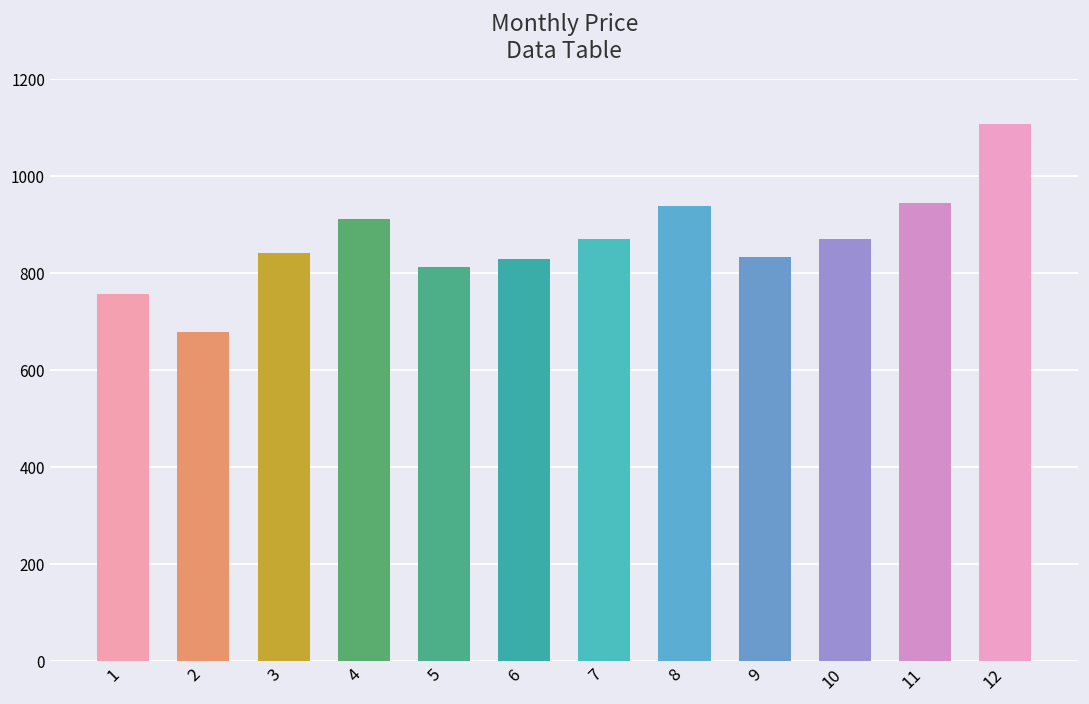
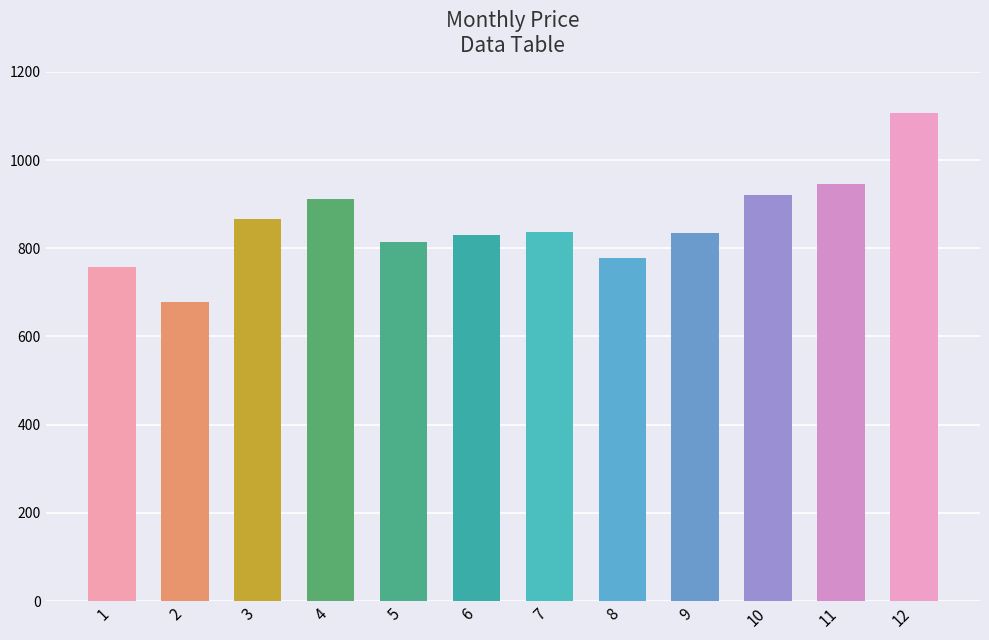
  {
    "1": 760,
    "2": 680,
-   "3": 840,
+   "3": 870,
    "4": 910,
    "5": 810,
    "6": 830,
-   "7": 870,
-   "8": 940,
+   "7": 840,
+   "8": 780,
    "9": 830,
-   "10": 870,
+   "10": 920,
    "11": 950,
    "12": 1110
  }
